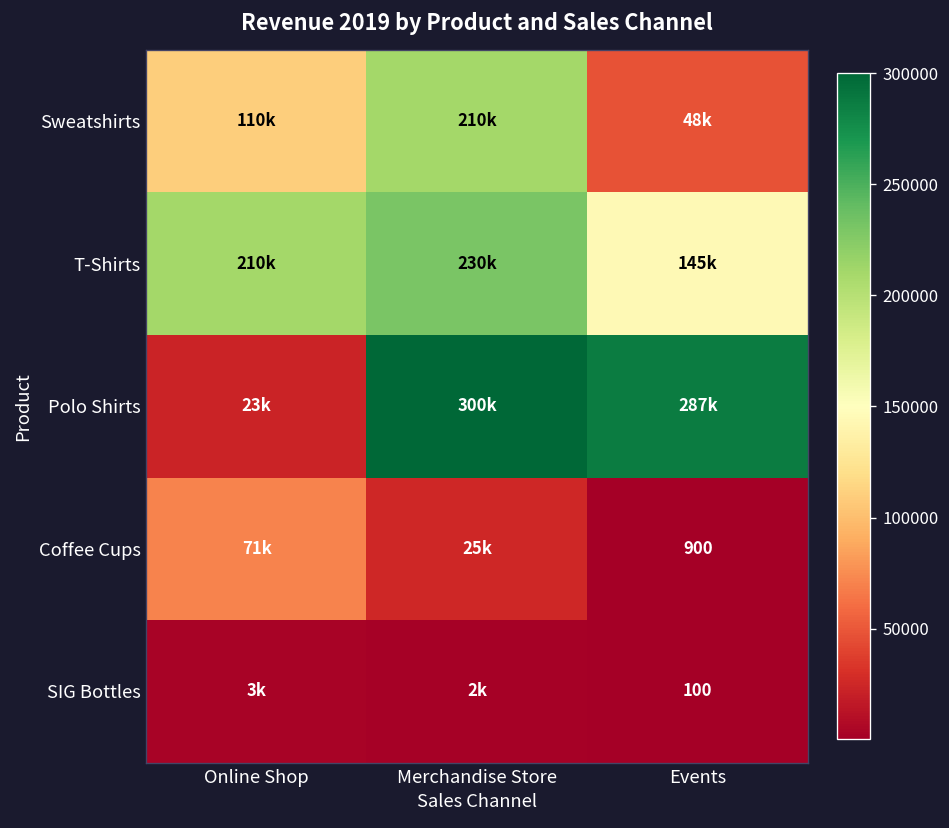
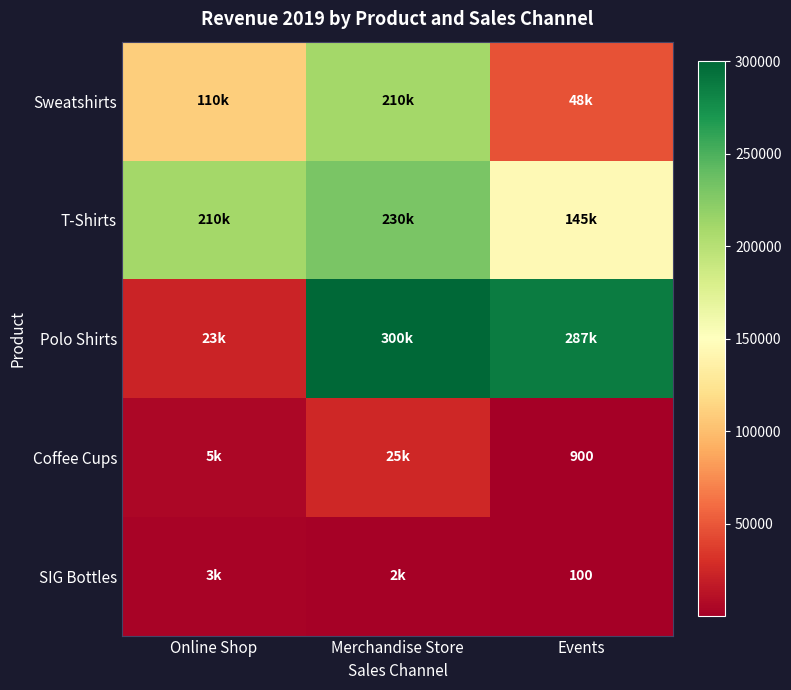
  {
    "Sweatshirts": {
      "Online Shop": "110k",
      "Merchandise Store": "210k",
      "Events": "48k"
    },
    "T-Shirts": {
      "Online Shop": "210k",
      "Merchandise Store": "230k",
      "Events": "145k"
    },
    "Polo Shirts": {
      "Online Shop": "23k",
      "Merchandise Store": "300k",
      "Events": "287k"
    },
    "Coffee Cups": {
-     "Online Shop": "71k",
+     "Online Shop": "5k",
      "Merchandise Store": "25k",
      "Events": "900"
    },
    "SIG Bottles": {
      "Online Shop": "3k",
      "Merchandise Store": "2k",
      "Events": "100"
    }
  }
